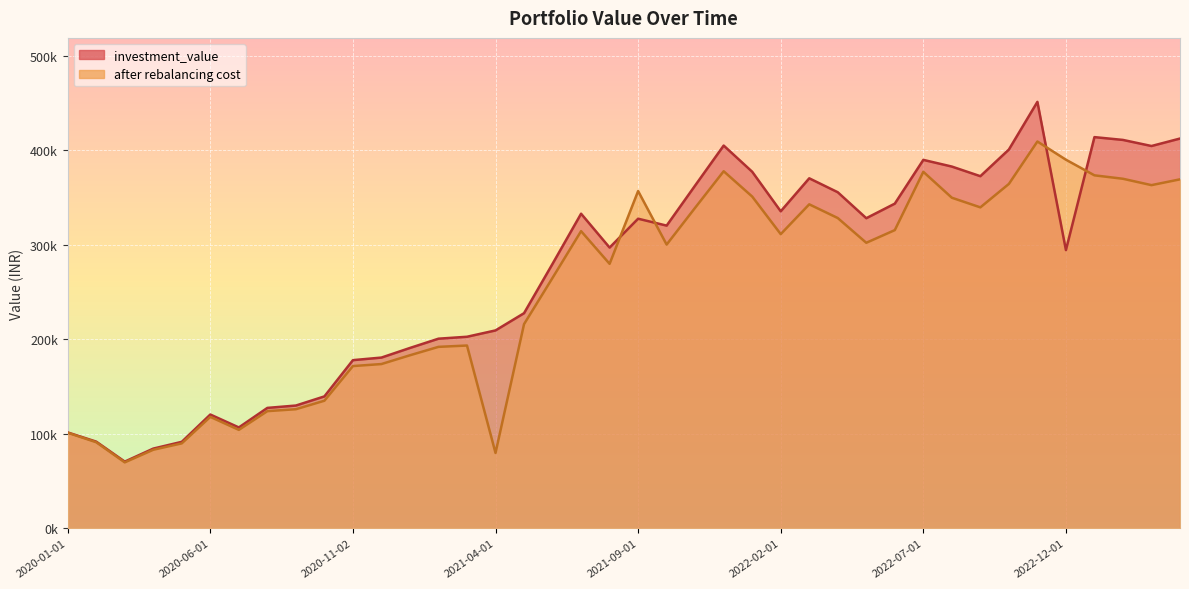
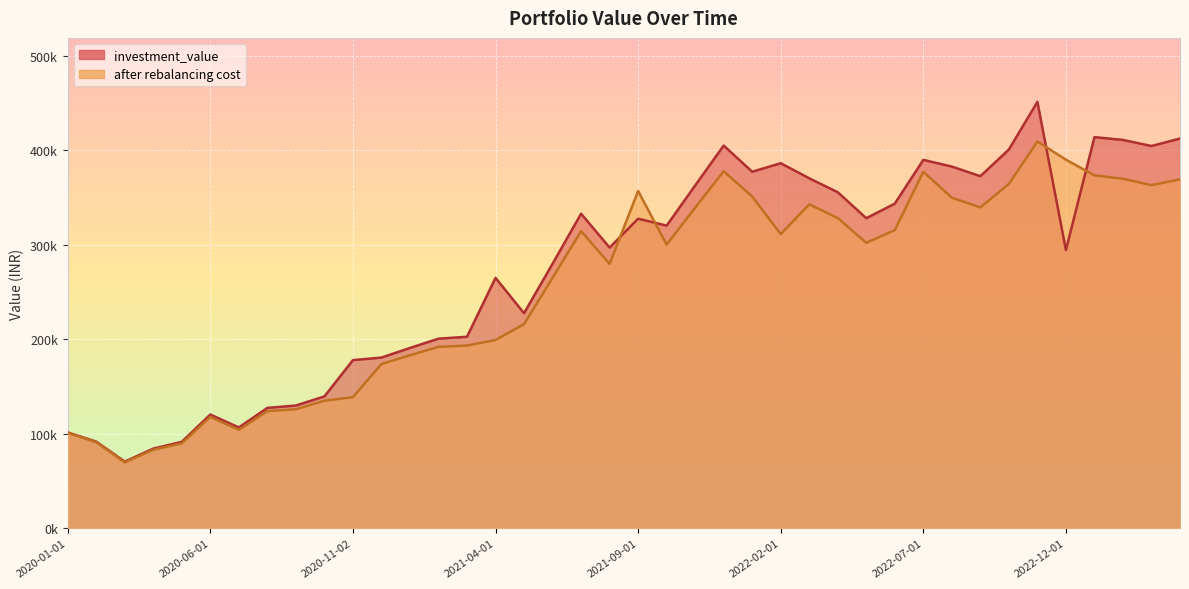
  {
    "investment_value": {
      "2020-11-02": 180000,
-     "2021-04-01": 210000,
+     "2021-04-01": 260000,
      "2021-09-01": 330000,
-     "2022-02-01": 340000,
+     "2022-02-01": 390000,
      "2022-07-01": 390000,
      "2022-12-01": 290000
    },
    "after rebalancing cost": {
-     "2020-11-02": 170000,
-     "2021-04-01": 80000,
+     "2020-11-02": 140000,
+     "2021-04-01": 200000,
      "2021-09-01": 360000,
      "2022-02-01": 310000,
      "2022-07-01": 380000,
      "2022-12-01": 390000
    }
  }
